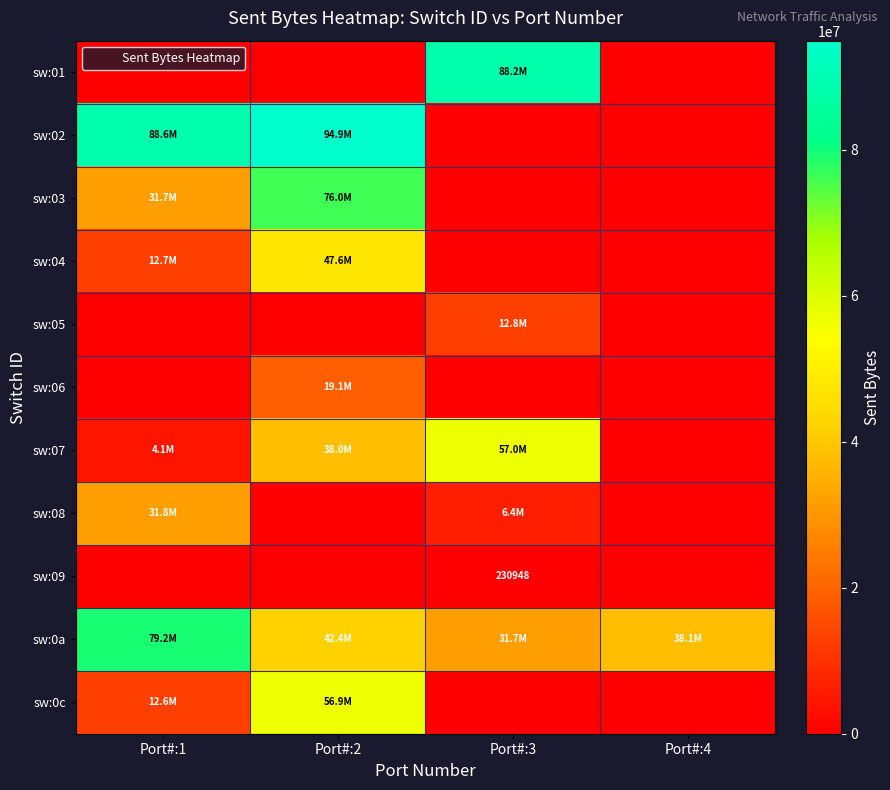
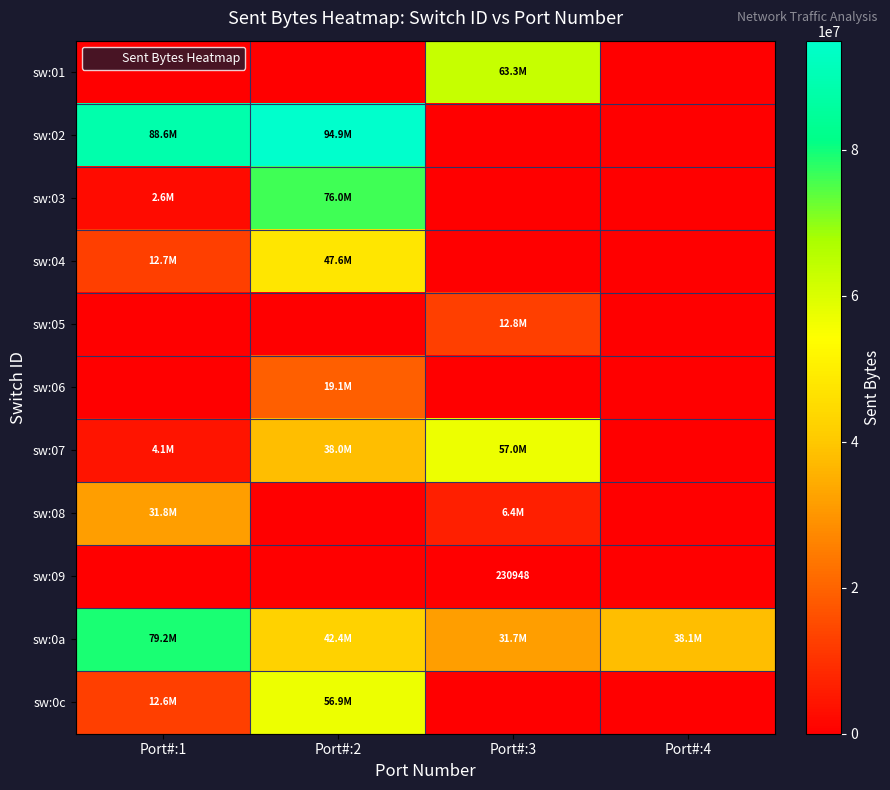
  {
    "sw:01": {
-     "Port#:3": "88.2M"
+     "Port#:3": "63.3M"
    },
    "sw:02": {
      "Port#:1": "88.6M",
      "Port#:2": "94.9M"
    },
    "sw:03": {
-     "Port#:1": "31.7M",
+     "Port#:1": "2.6M",
      "Port#:2": "76.0M"
    },
    "sw:04": {
      "Port#:1": "12.7M",
      "Port#:2": "47.6M"
    },
    "sw:05": {
      "Port#:3": "12.8M"
    },
    "sw:06": {
      "Port#:2": "19.1M"
    },
    "sw:07": {
      "Port#:1": "4.1M",
      "Port#:2": "38.0M",
      "Port#:3": "57.0M"
    },
    "sw:08": {
      "Port#:1": "31.8M",
      "Port#:3": "6.4M"
    },
    "sw:09": {
      "Port#:3": "230948"
    },
    "sw:0a": {
      "Port#:1": "79.2M",
      "Port#:2": "42.4M",
      "Port#:3": "31.7M",
      "Port#:4": "38.1M"
    },
    "sw:0c": {
      "Port#:1": "12.6M",
      "Port#:2": "56.9M"
    }
  }
